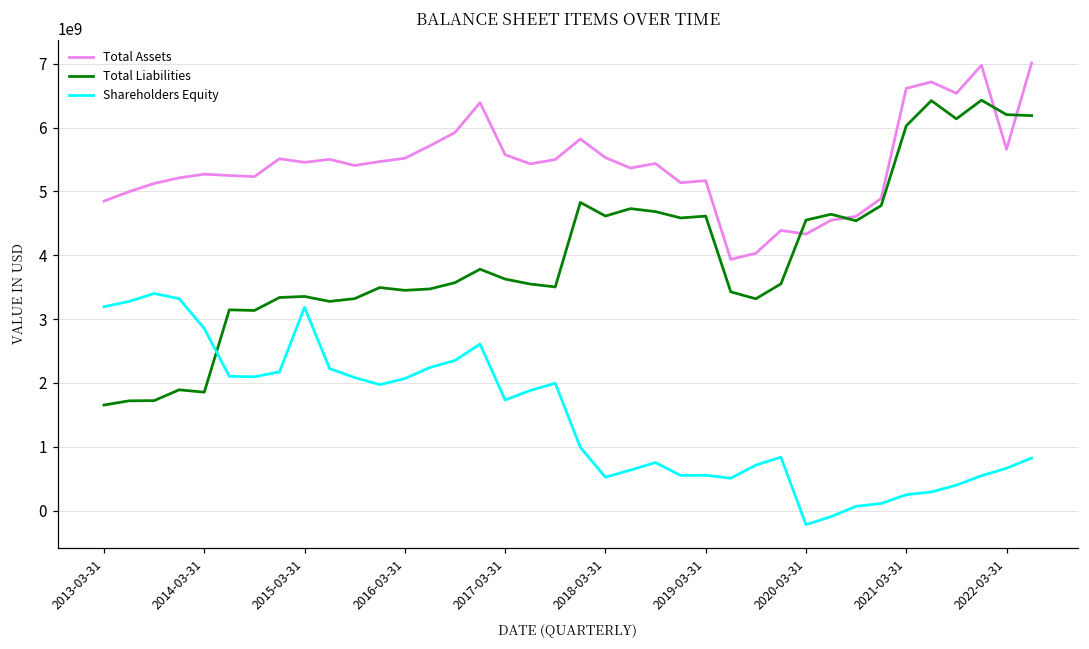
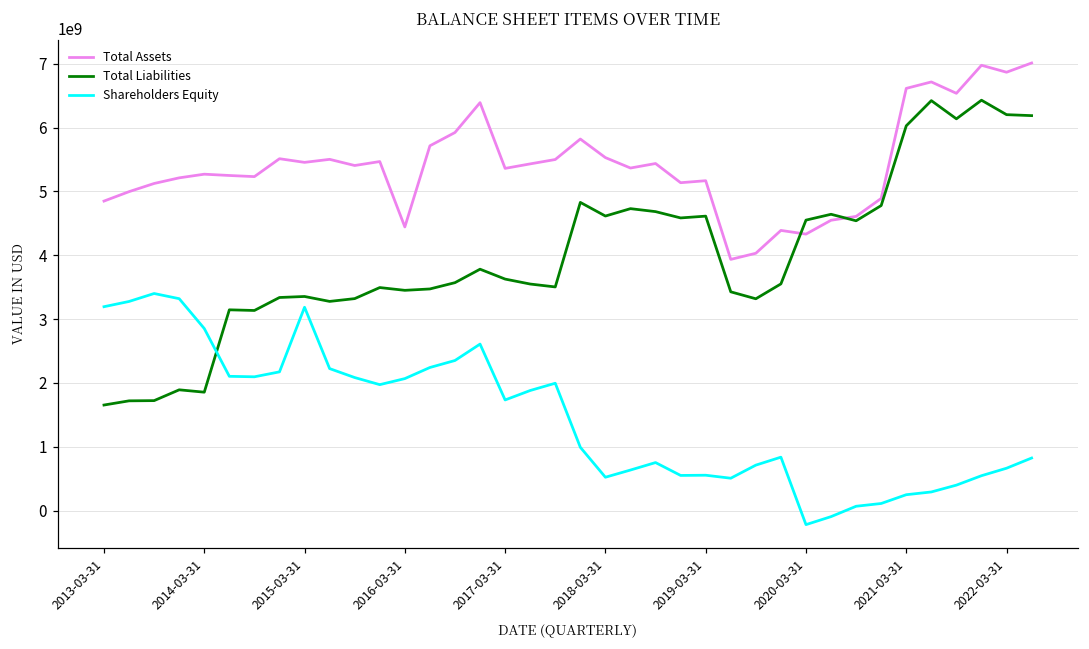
  {
    "Total Assets": {
      "2013-03-31": 4800000000,
      "2014-03-31": 5300000000,
      "2015-03-31": 5500000000,
-     "2016-03-31": 5500000000,
-     "2017-03-31": 5600000000,
+     "2016-03-31": 4400000000,
+     "2017-03-31": 5400000000,
      "2018-03-31": 5500000000,
      "2019-03-31": 5200000000,
      "2020-03-31": 4300000000,
      "2021-03-31": 6600000000,
-     "2022-03-31": 5700000000
+     "2022-03-31": 6900000000
    },
    "Total Liabilities": {
      "2013-03-31": 1700000000,
      "2014-03-31": 1900000000,
      "2015-03-31": 3400000000,
      "2016-03-31": 3500000000,
      "2017-03-31": 3600000000,
      "2018-03-31": 4600000000,
      "2019-03-31": 4600000000,
      "2020-03-31": 4600000000,
      "2021-03-31": 6000000000,
      "2022-03-31": 6200000000
    },
    "Shareholders Equity": {
      "2013-03-31": 3200000000,
      "2014-03-31": 2900000000,
      "2015-03-31": 3200000000,
      "2016-03-31": 2100000000,
      "2017-03-31": 1700000000,
      "2018-03-31": 500000000,
      "2019-03-31": 600000000,
      "2020-03-31": -200000000,
      "2021-03-31": 200000000,
      "2022-03-31": 700000000
    }
  }
